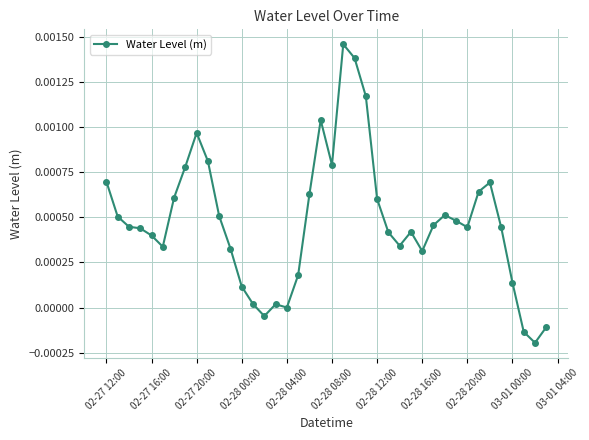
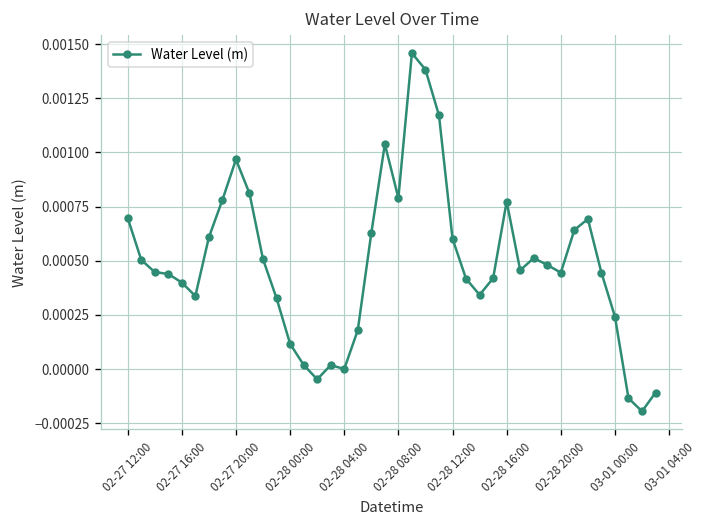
  {
    "02-27 12:00": 0.00070,
    "02-27 16:00": 0.00040,
    "02-27 20:00": 0.00097,
    "02-28 00:00": 0.00012,
    "02-28 04:00": 0.00000,
    "02-28 08:00": 0.00079,
    "02-28 12:00": 0.00060,
-   "02-28 16:00": 0.00031,
+   "02-28 16:00": 0.00077,
    "02-28 20:00": 0.00044,
-   "03-01 00:00": 0.00014
+   "03-01 00:00": 0.00024
  }
